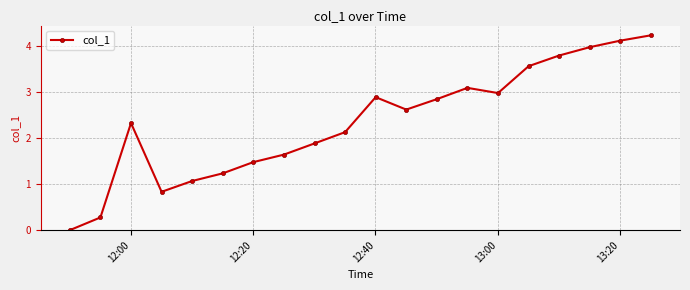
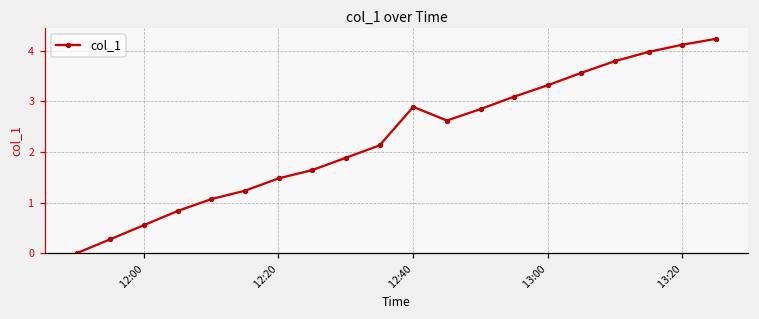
  {
-   "12:00": 2.3,
+   "12:00": 0.6,
    "12:20": 1.5,
    "12:40": 2.9,
-   "13:00": 3.0,
+   "13:00": 3.3,
    "13:20": 4.1
  }
